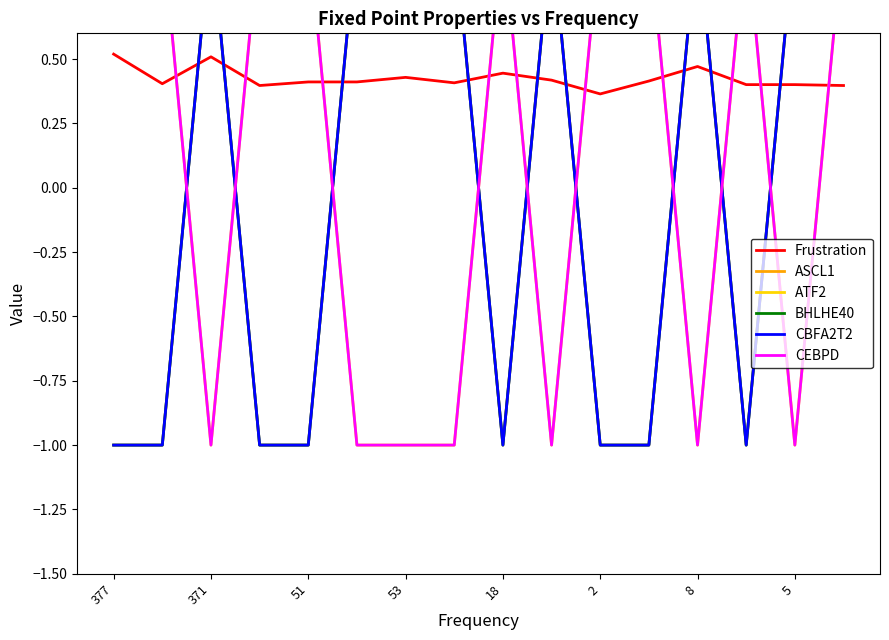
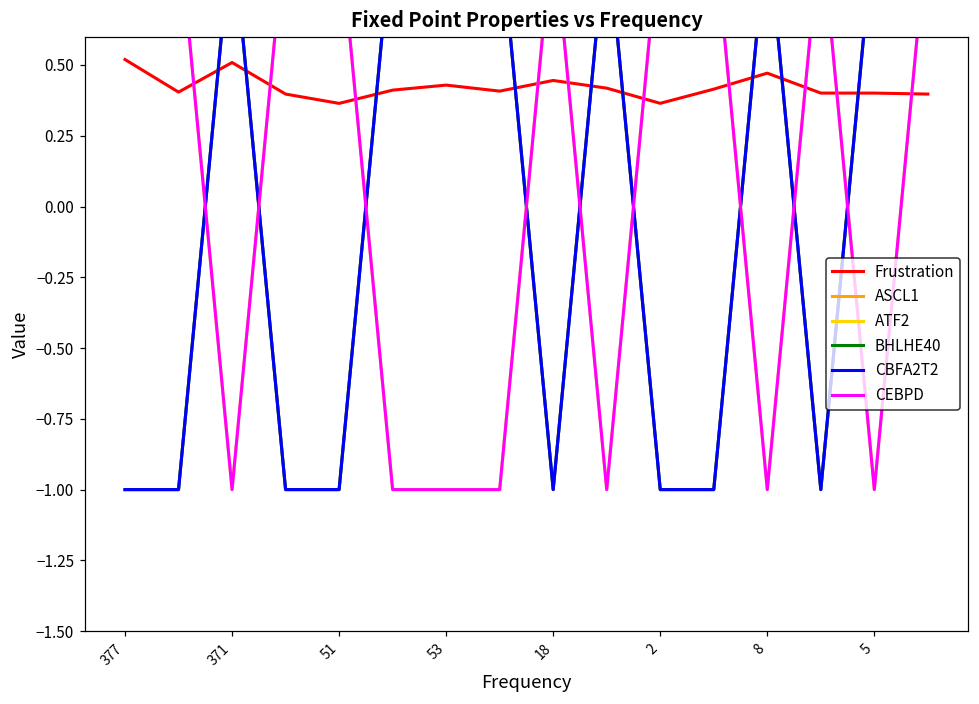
  {
    "Frustration": {
      "377": 0.52,
      "371": 0.51,
-     "51": 0.41,
+     "51": 0.36,
      "53": 0.43,
      "18": 0.45,
      "2": 0.36,
      "8": 0.47
    },
    "CBFA2T2": {
      "377": -1.00,
      "51": -1.00,
      "18": -1.00,
      "2": -1.00
    },
    "CEBPD": {
      "371": -1.00,
      "53": -1.00,
      "8": -1.00
    }
  }
